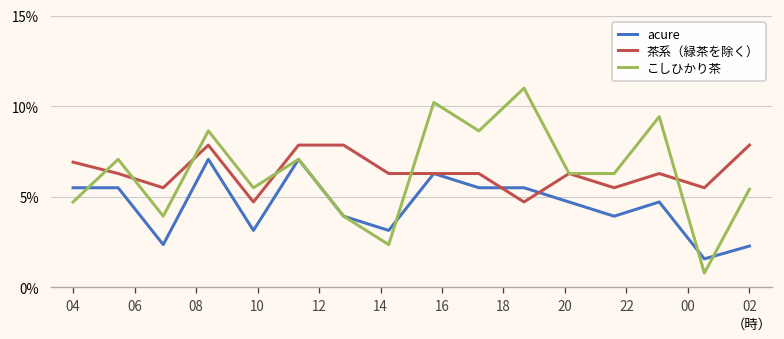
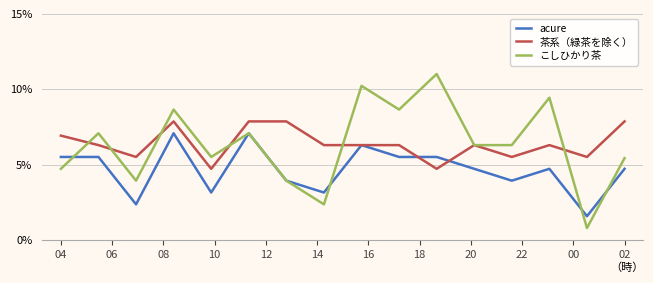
  {
    "acure": {
      "04": "5.5%",
-     "02": "2.3%"
+     "02": "4.7%"
    },
    "茶系（緑茶を除く）": {
      "04": "6.9%",
      "02": "7.9%"
    },
    "こしひかり茶": {
      "04": "4.7%",
      "02": "5.4%"
    }
  }
